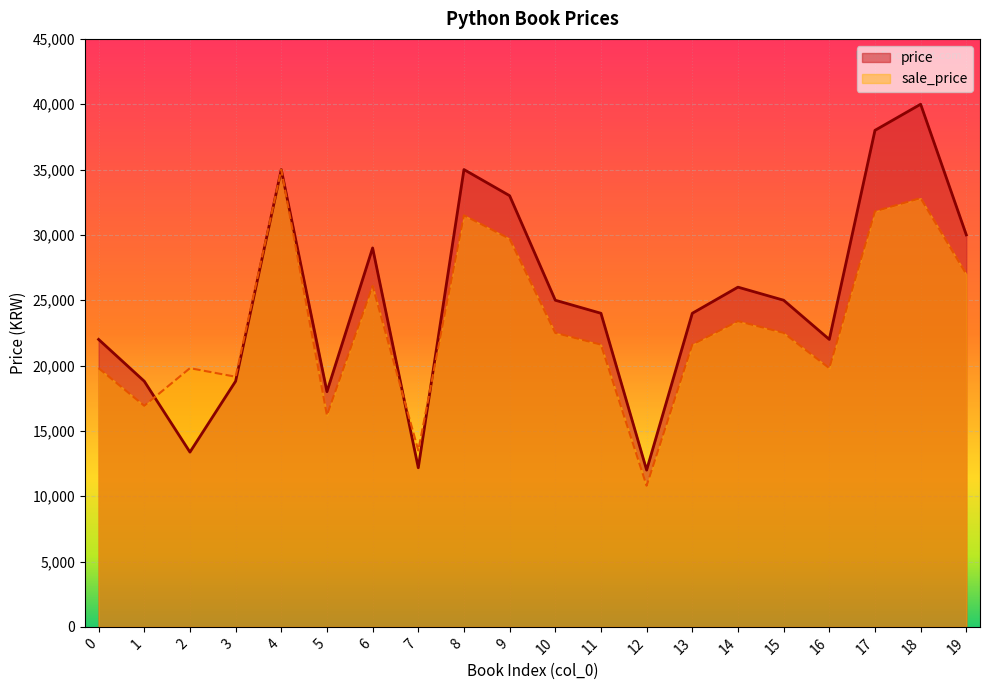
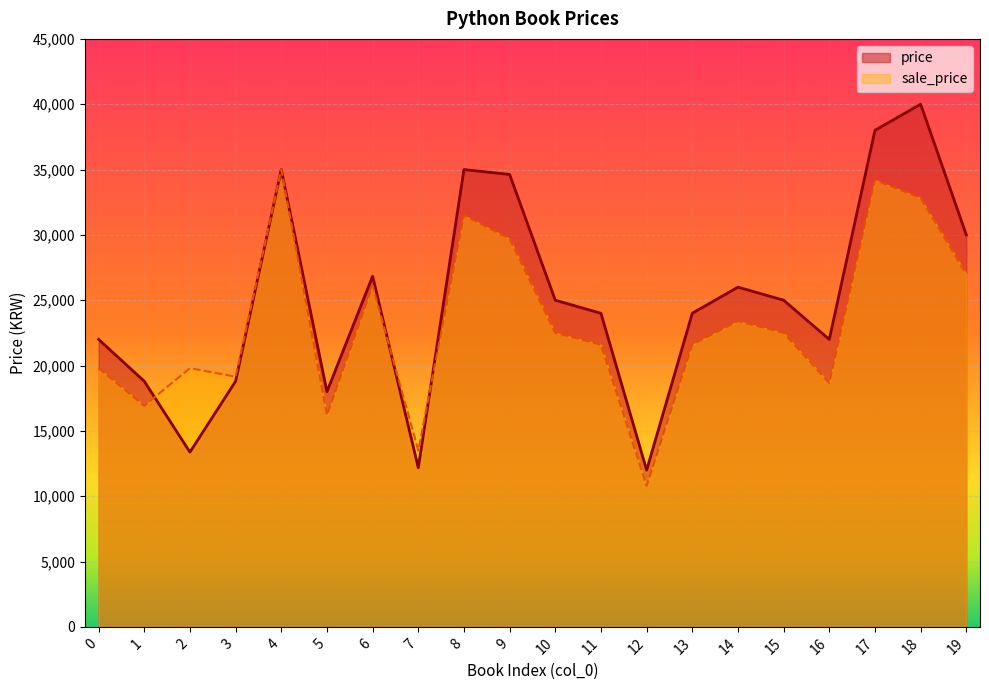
  {
    "price": {
      "0": "22,000",
      "1": "18,800",
      "2": "13,400",
      "3": "18,800",
      "5": "18,000",
-     "6": "29,000",
+     "6": "26,800",
      "7": "12,200",
      "8": "35,000",
-     "9": "33,000",
+     "9": "34,600",
      "10": "25,000",
      "11": "24,000",
      "12": "12,000",
      "13": "24,000",
      "14": "26,000",
      "15": "25,000",
      "16": "22,000",
      "17": "38,000",
      "18": "40,000",
      "19": "30,000"
    },
    "sale_price": {
      "0": "19,800",
      "1": "16,900",
      "2": "19,800",
      "3": "19,100",
      "5": "16,200",
      "6": "26,100",
      "7": "13,500",
      "8": "31,500",
      "9": "29,700",
      "10": "22,500",
      "11": "21,600",
      "12": "10,800",
      "13": "21,600",
      "14": "23,400",
      "15": "22,500",
-     "16": "19,800",
-     "17": "31,800",
+     "16": "18,700",
+     "17": "34,200",
      "18": "32,800",
      "19": "27,000"
    }
  }
